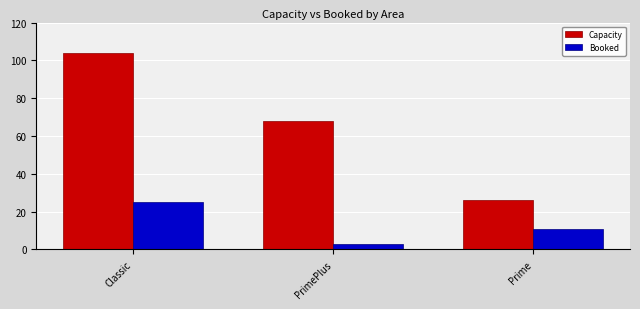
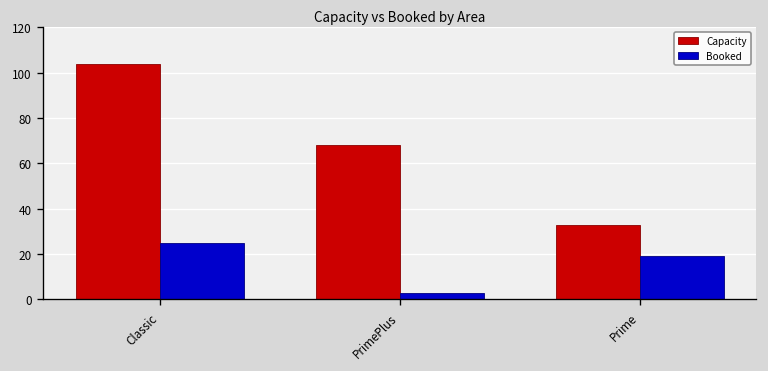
  {
    "Capacity": {
      "Classic": 104,
      "PrimePlus": 68,
-     "Prime": 26
+     "Prime": 33
    },
    "Booked": {
      "Classic": 25,
      "PrimePlus": 3,
-     "Prime": 11
+     "Prime": 19
    }
  }
